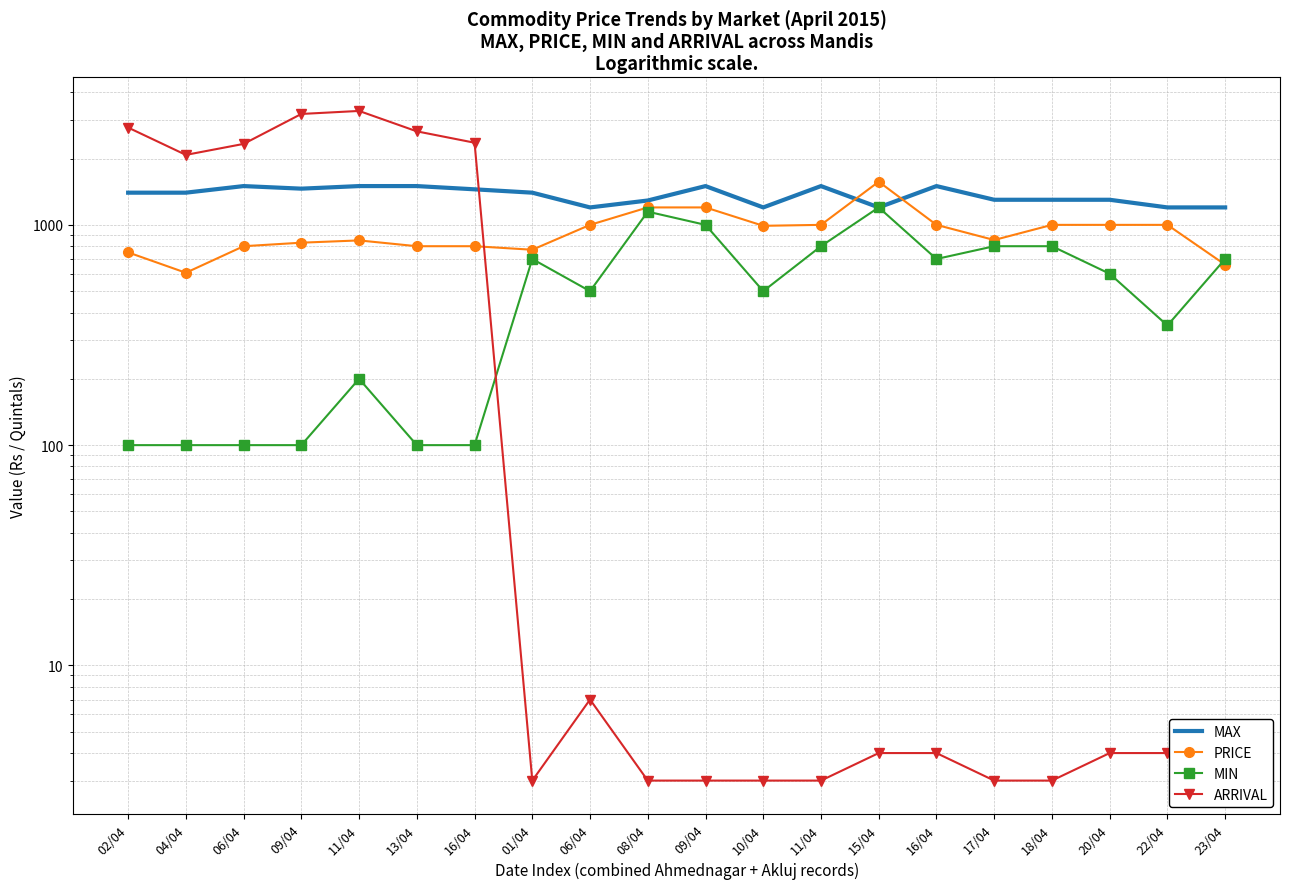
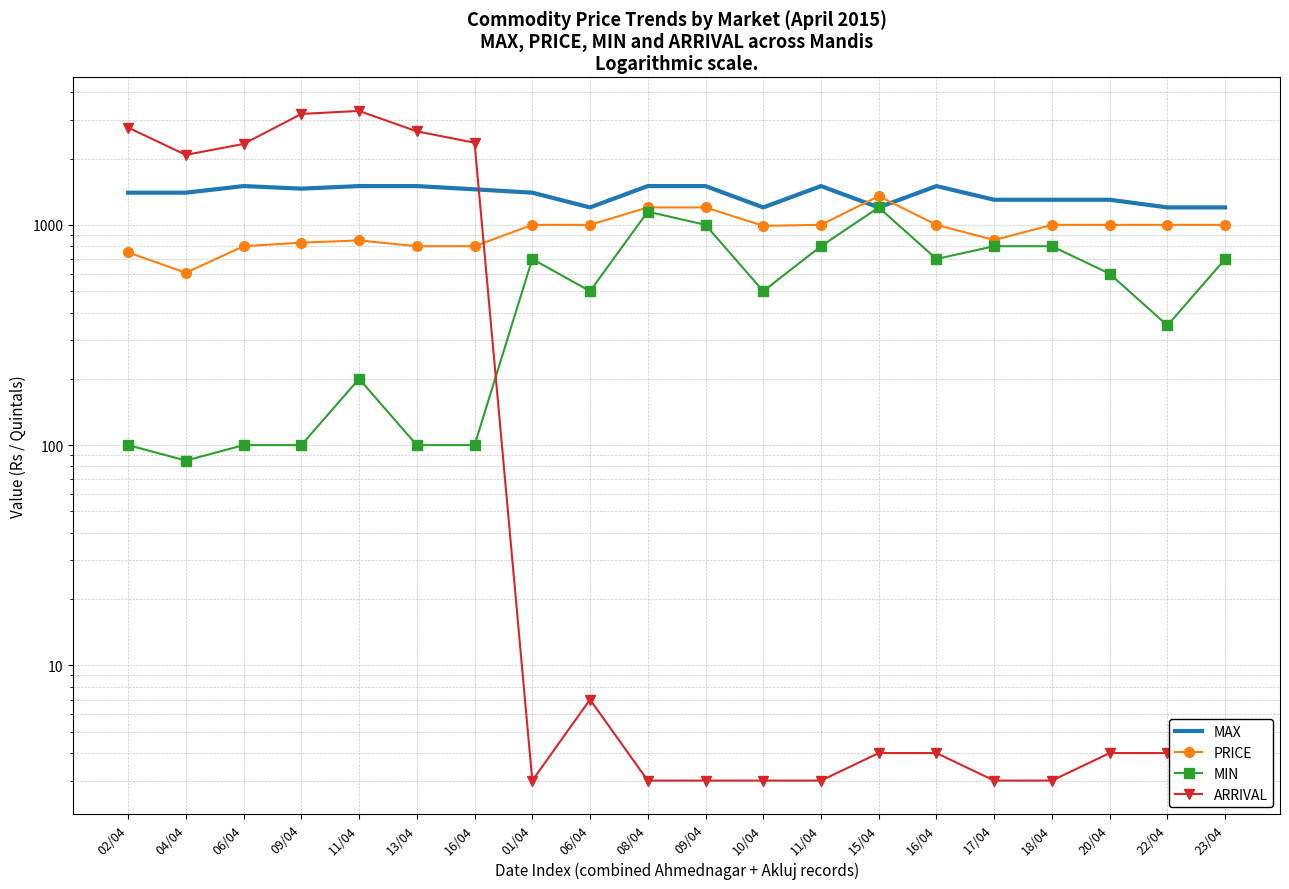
  {
    "MAX": {
      "02/04": 1400,
      "04/04": 1400,
      "13/04": 1500,
      "01/04": 1400,
-     "08/04": 1300,
+     "08/04": 1500,
      "10/04": 1200,
      "17/04": 1300,
      "18/04": 1300,
      "20/04": 1300,
      "22/04": 1200,
      "23/04": 1200
    },
    "PRICE": {
      "02/04": 750,
      "04/04": 610,
      "13/04": 800,
-     "01/04": 770,
+     "01/04": 1000,
      "08/04": 1200,
      "10/04": 1000,
-     "15/04": 1600,
+     "15/04": 1400,
      "17/04": 850,
      "18/04": 1000,
      "20/04": 1000,
      "22/04": 1000,
-     "23/04": 660
+     "23/04": 1000
    },
    "MIN": {
      "02/04": 100,
-     "04/04": 100,
+     "04/04": 85,
      "13/04": 100,
      "01/04": 700,
      "08/04": 1100,
      "10/04": 500,
      "17/04": 800,
      "18/04": 800,
      "20/04": 600,
      "22/04": 350,
      "23/04": 700
    },
    "ARRIVAL": {
      "02/04": 2800,
      "04/04": 2100,
      "13/04": 2700,
      "01/04": 3,
      "08/04": 3,
      "10/04": 3,
      "15/04": 4,
      "17/04": 3,
      "18/04": 3,
      "20/04": 4,
      "22/04": 4
    }
  }
